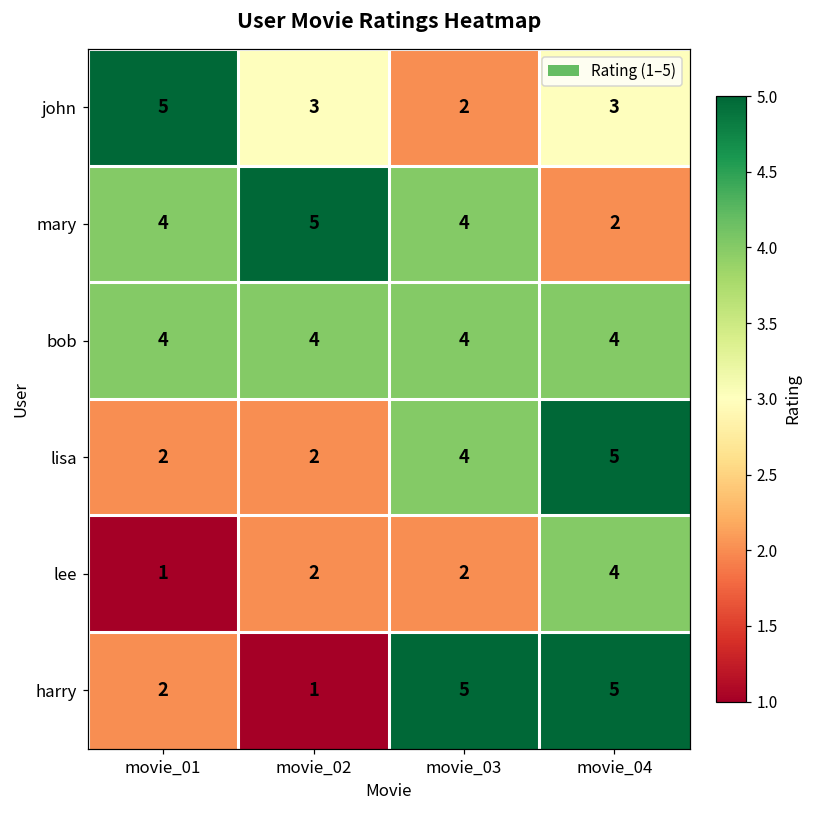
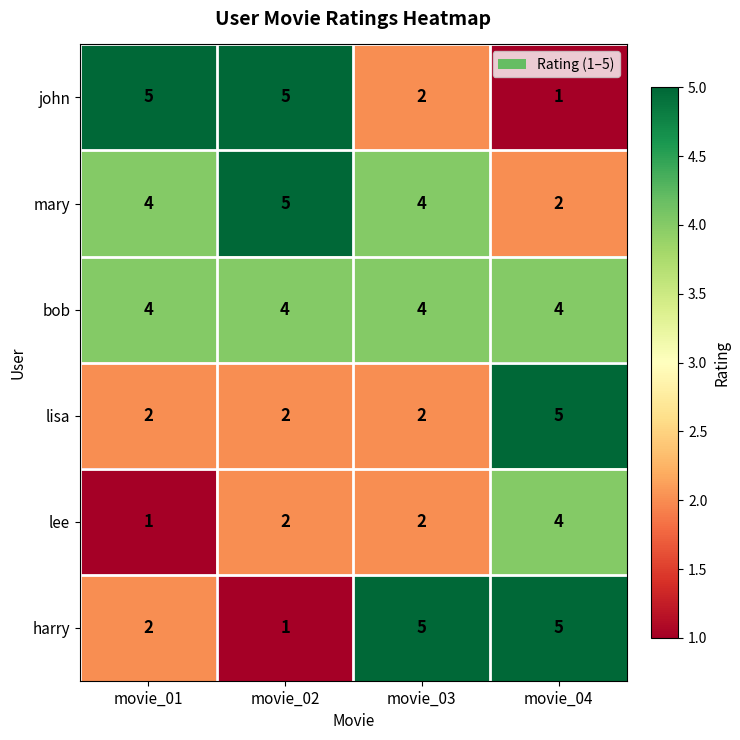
  {
    "john": {
      "movie_01": 5,
-     "movie_02": 3,
+     "movie_02": 5,
      "movie_03": 2,
-     "movie_04": 3
+     "movie_04": 1
    },
    "mary": {
      "movie_01": 4,
      "movie_02": 5,
      "movie_03": 4,
      "movie_04": 2
    },
    "bob": {
      "movie_01": 4,
      "movie_02": 4,
      "movie_03": 4,
      "movie_04": 4
    },
    "lisa": {
      "movie_01": 2,
      "movie_02": 2,
-     "movie_03": 4,
+     "movie_03": 2,
      "movie_04": 5
    },
    "lee": {
      "movie_01": 1,
      "movie_02": 2,
      "movie_03": 2,
      "movie_04": 4
    },
    "harry": {
      "movie_01": 2,
      "movie_02": 1,
      "movie_03": 5,
      "movie_04": 5
    }
  }
